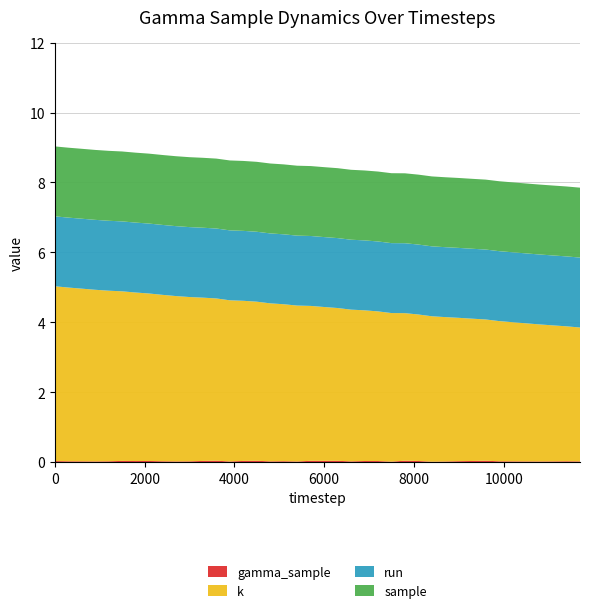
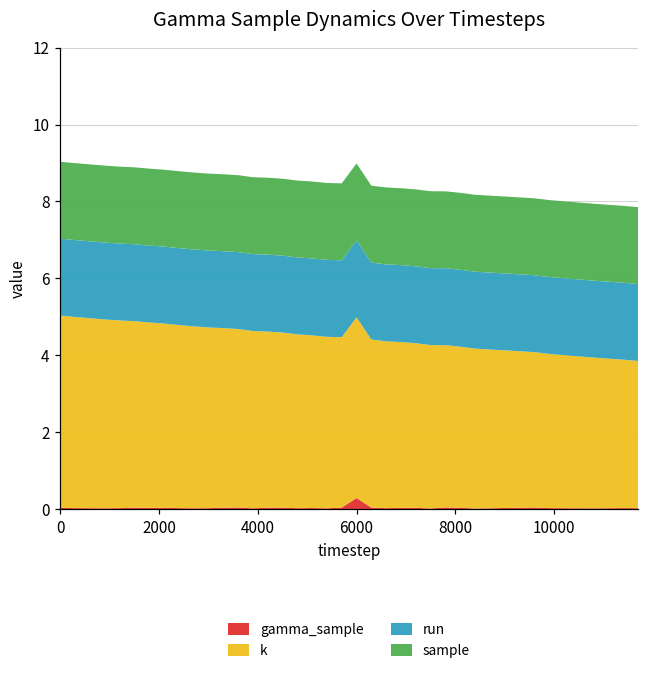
  {
    "gamma_sample": {
-     "6000": 0.0
+     "6000": 0.3
    },
    "k": {
      "0": 5.0,
-     "6000": 4.4
+     "6000": 4.7
    },
    "run": {
      "0": 2.0,
      "6000": 2.0
    },
    "sample": {
      "0": 2.0,
      "6000": 2.0
    }
  }
